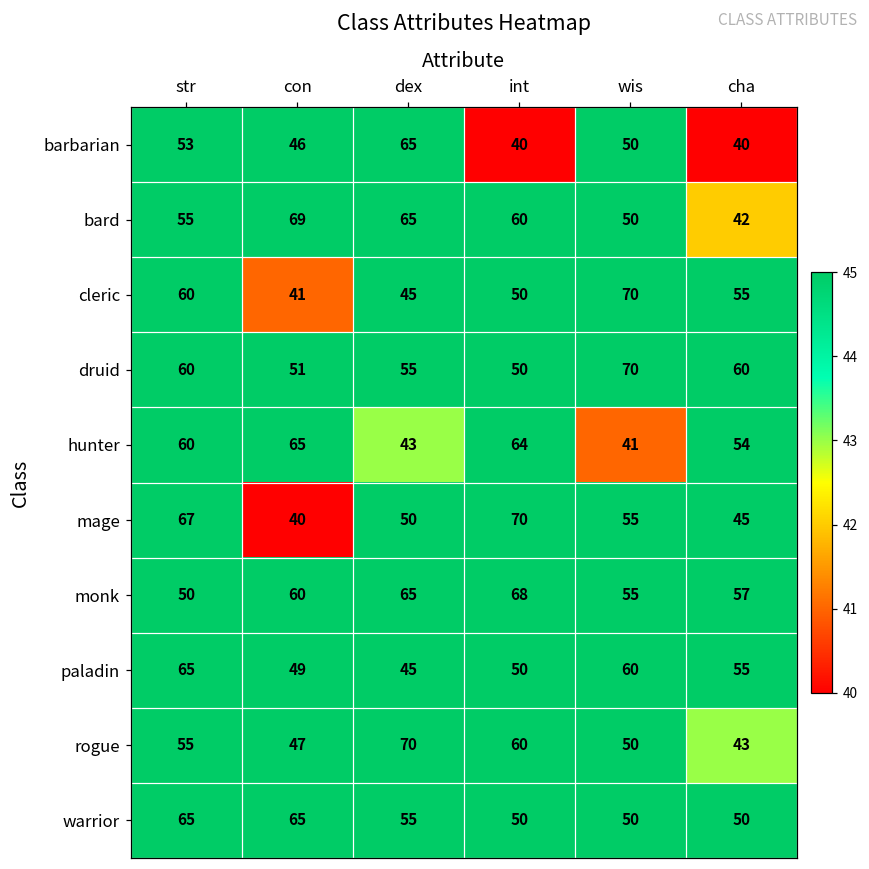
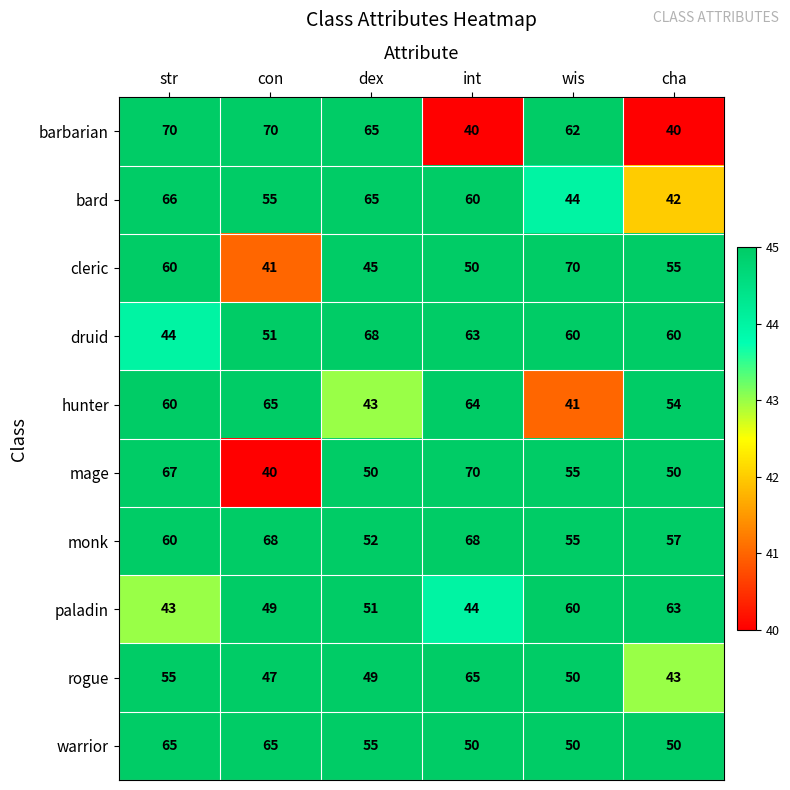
  {
    "barbarian": {
-     "str": 53,
-     "con": 46,
+     "str": 70,
+     "con": 70,
      "dex": 65,
      "int": 40,
-     "wis": 50,
+     "wis": 62,
      "cha": 40
    },
    "bard": {
-     "str": 55,
-     "con": 69,
+     "str": 66,
+     "con": 55,
      "dex": 65,
      "int": 60,
-     "wis": 50,
+     "wis": 44,
      "cha": 42
    },
    "cleric": {
      "str": 60,
      "con": 41,
      "dex": 45,
      "int": 50,
      "wis": 70,
      "cha": 55
    },
    "druid": {
-     "str": 60,
+     "str": 44,
      "con": 51,
-     "dex": 55,
-     "int": 50,
-     "wis": 70,
+     "dex": 68,
+     "int": 63,
+     "wis": 60,
      "cha": 60
    },
    "hunter": {
      "str": 60,
      "con": 65,
      "dex": 43,
      "int": 64,
      "wis": 41,
      "cha": 54
    },
    "mage": {
      "str": 67,
      "con": 40,
      "dex": 50,
      "int": 70,
      "wis": 55,
-     "cha": 45
+     "cha": 50
    },
    "monk": {
-     "str": 50,
-     "con": 60,
-     "dex": 65,
+     "str": 60,
+     "con": 68,
+     "dex": 52,
      "int": 68,
      "wis": 55,
      "cha": 57
    },
    "paladin": {
-     "str": 65,
+     "str": 43,
      "con": 49,
-     "dex": 45,
-     "int": 50,
+     "dex": 51,
+     "int": 44,
      "wis": 60,
-     "cha": 55
+     "cha": 63
    },
    "rogue": {
      "str": 55,
      "con": 47,
-     "dex": 70,
-     "int": 60,
+     "dex": 49,
+     "int": 65,
      "wis": 50,
      "cha": 43
    },
    "warrior": {
      "str": 65,
      "con": 65,
      "dex": 55,
      "int": 50,
      "wis": 50,
      "cha": 50
    }
  }
